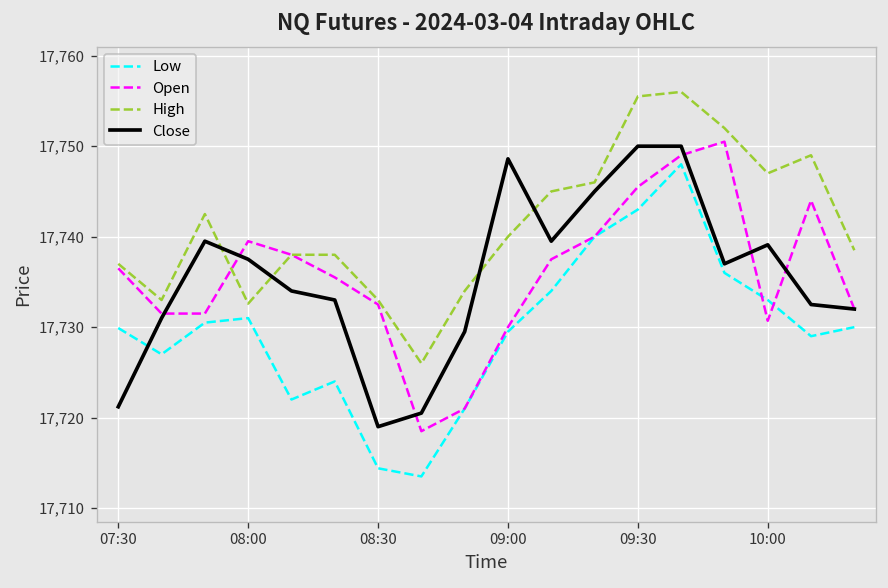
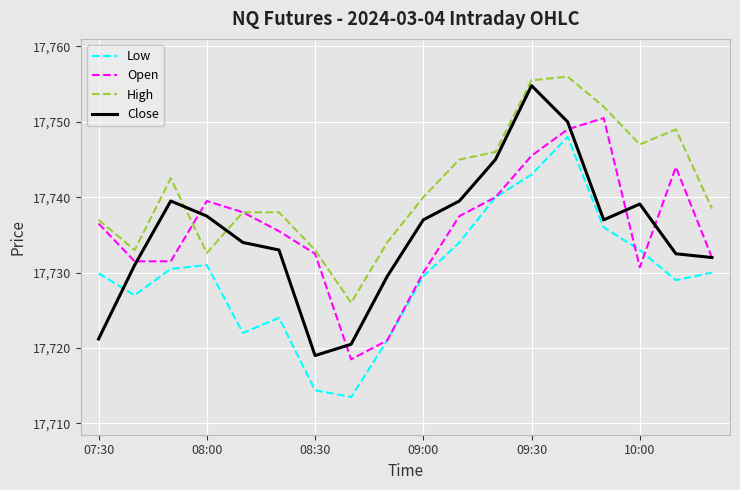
  {
    "Low": {
      "07:30": "17,730",
      "08:00": "17,731",
      "08:30": "17,714",
      "09:00": "17,730",
      "09:30": "17,743",
      "10:00": "17,733"
    },
    "Open": {
      "07:30": "17,737",
      "08:00": "17,740",
      "08:30": "17,733",
      "09:00": "17,730",
      "09:30": "17,746",
      "10:00": "17,731"
    },
    "High": {
      "07:30": "17,737",
      "08:00": "17,733",
      "08:30": "17,733",
      "09:00": "17,740",
      "09:30": "17,756",
      "10:00": "17,747"
    },
    "Close": {
      "07:30": "17,721",
      "08:00": "17,738",
      "08:30": "17,719",
-     "09:00": "17,749",
-     "09:30": "17,750",
+     "09:00": "17,737",
+     "09:30": "17,755",
      "10:00": "17,739"
    }
  }
